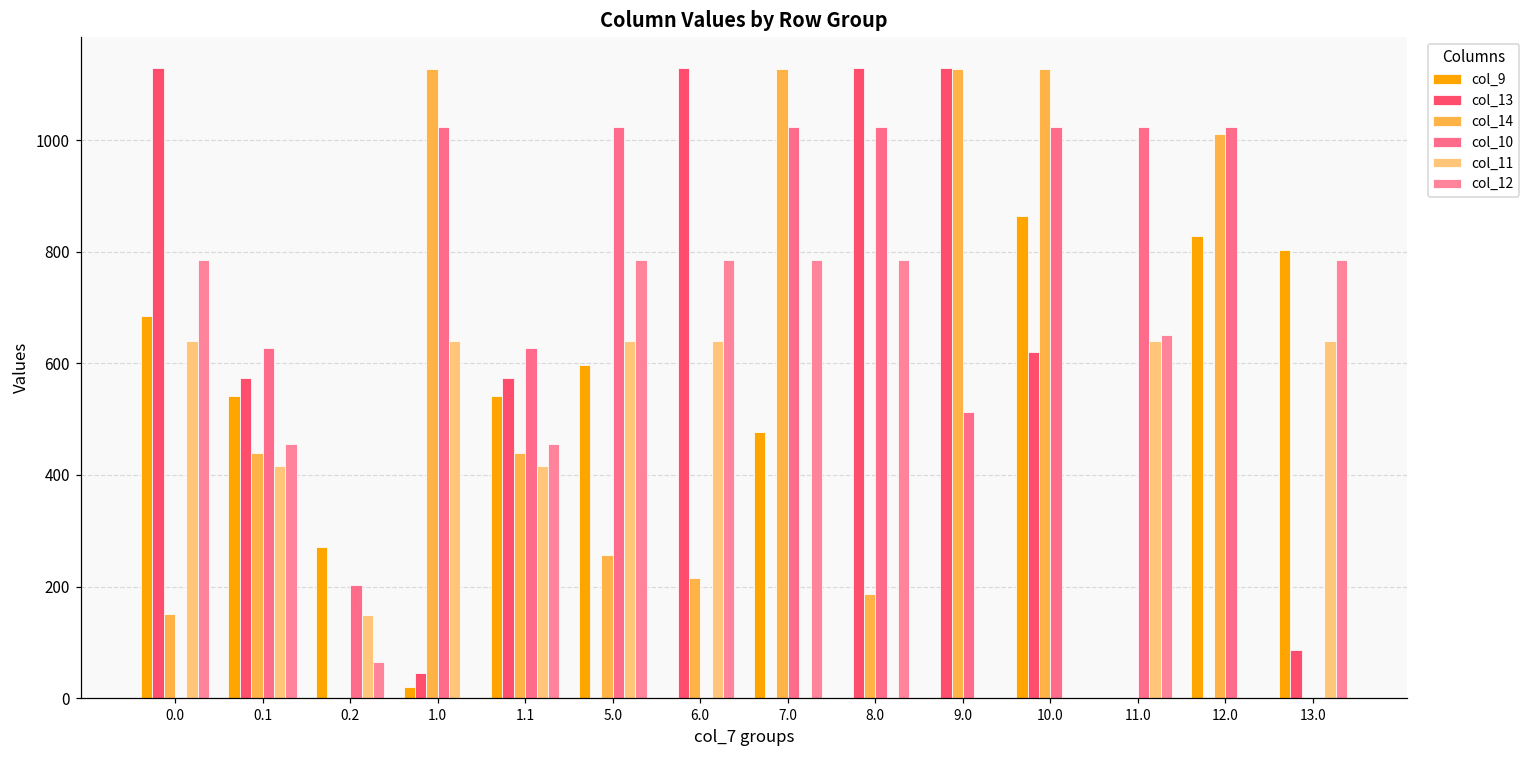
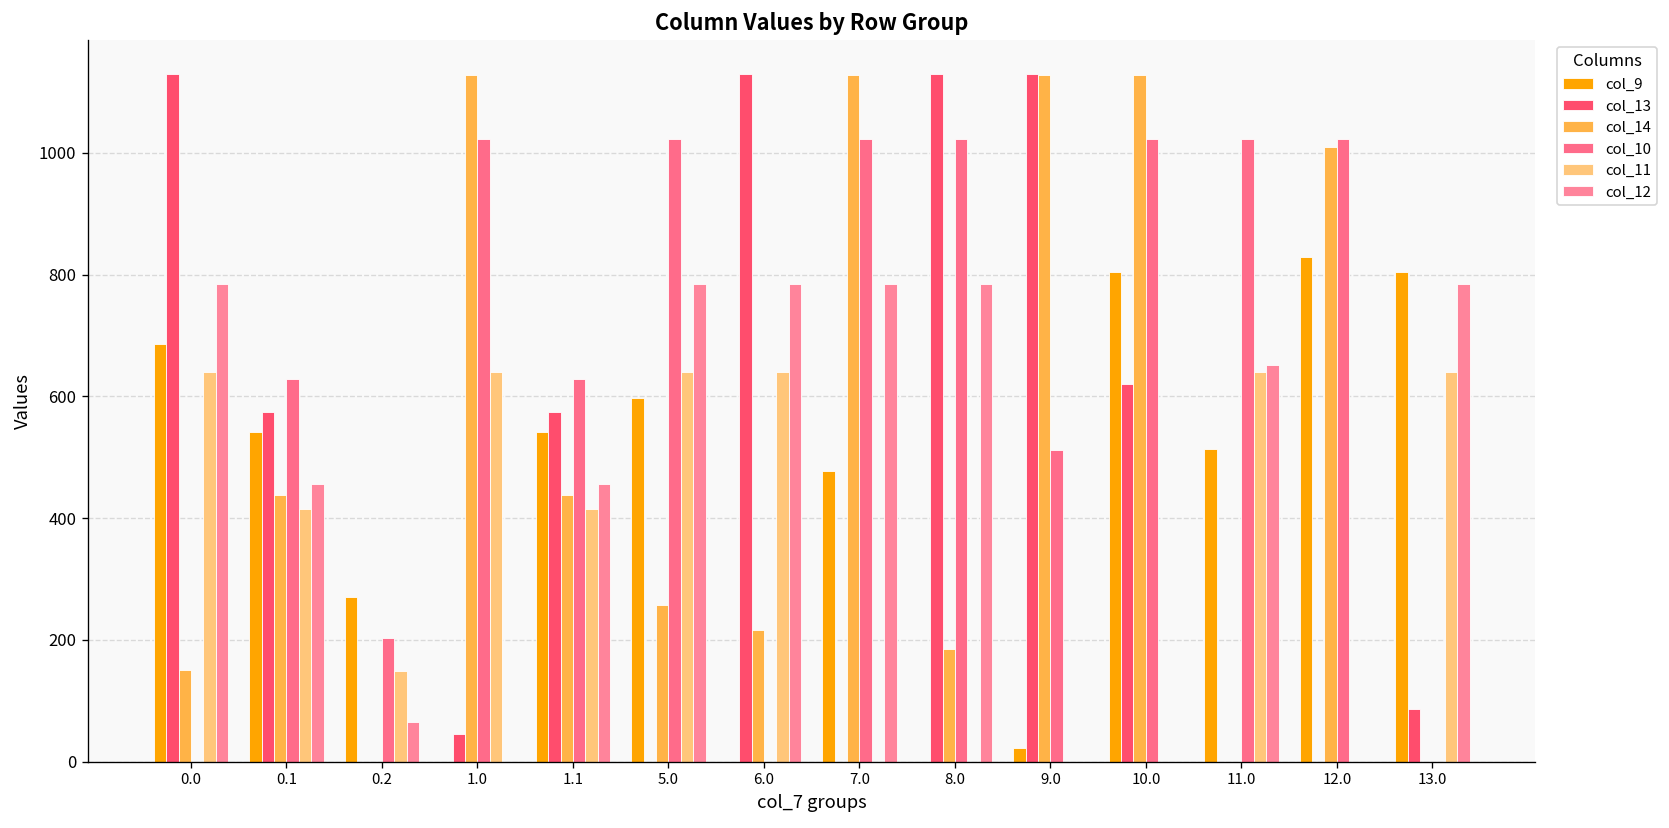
  {
    "col_9": {
      "0.0": 690,
      "0.1": 540,
      "0.2": 270,
-     "1.0": 20,
+     "1.0": 0,
      "1.1": 540,
      "5.0": 600,
      "6.0": 0,
      "7.0": 480,
      "8.0": 0,
-     "9.0": 0,
-     "10.0": 860,
-     "11.0": 0,
+     "9.0": 20,
+     "10.0": 800,
+     "11.0": 510,
      "12.0": 830,
      "13.0": 800
    }
  }
